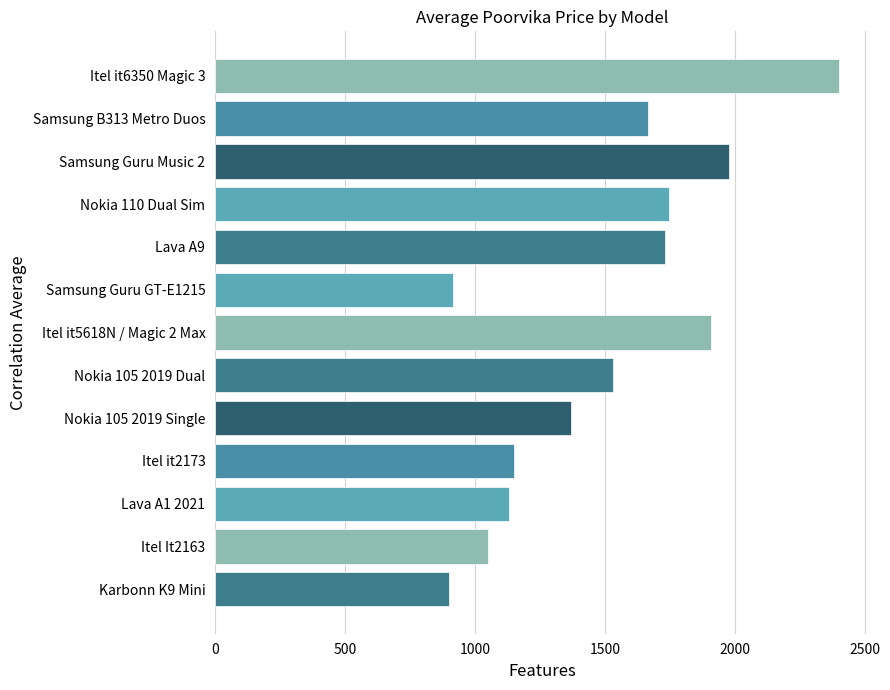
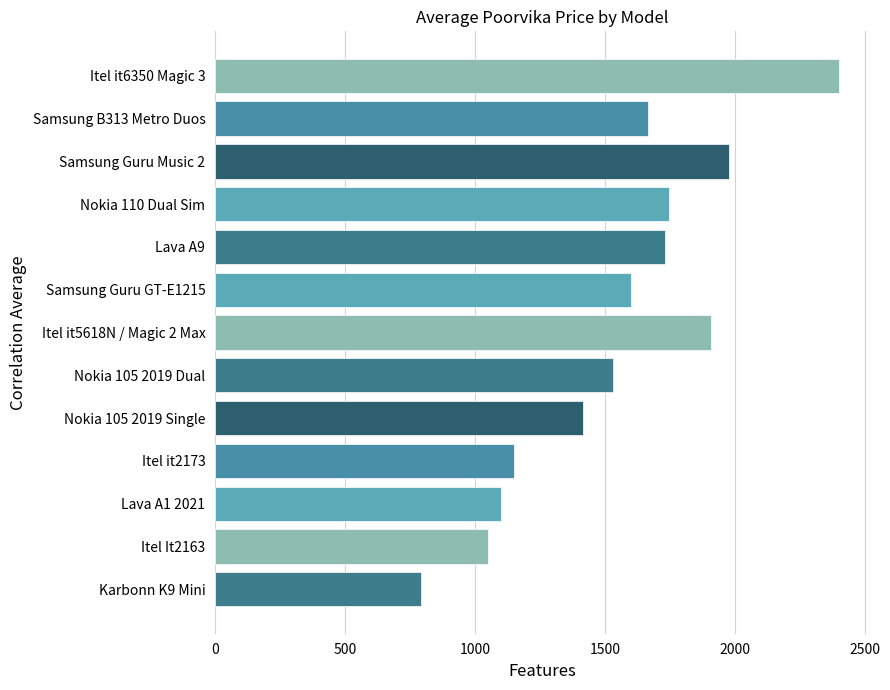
  {
    "Itel it6350 Magic 3": 2400,
    "Samsung B313 Metro Duos": 1670,
    "Samsung Guru Music 2": 1980,
    "Nokia 110 Dual Sim": 1750,
    "Lava A9": 1730,
-   "Samsung Guru GT-E1215": 910,
+   "Samsung Guru GT-E1215": 1600,
    "Itel it5618N / Magic 2 Max": 1910,
    "Nokia 105 2019 Dual": 1530,
-   "Nokia 105 2019 Single": 1370,
+   "Nokia 105 2019 Single": 1420,
    "Itel it2173": 1150,
-   "Lava A1 2021": 1130,
+   "Lava A1 2021": 1100,
    "Itel It2163": 1050,
-   "Karbonn K9 Mini": 900
+   "Karbonn K9 Mini": 790
  }
